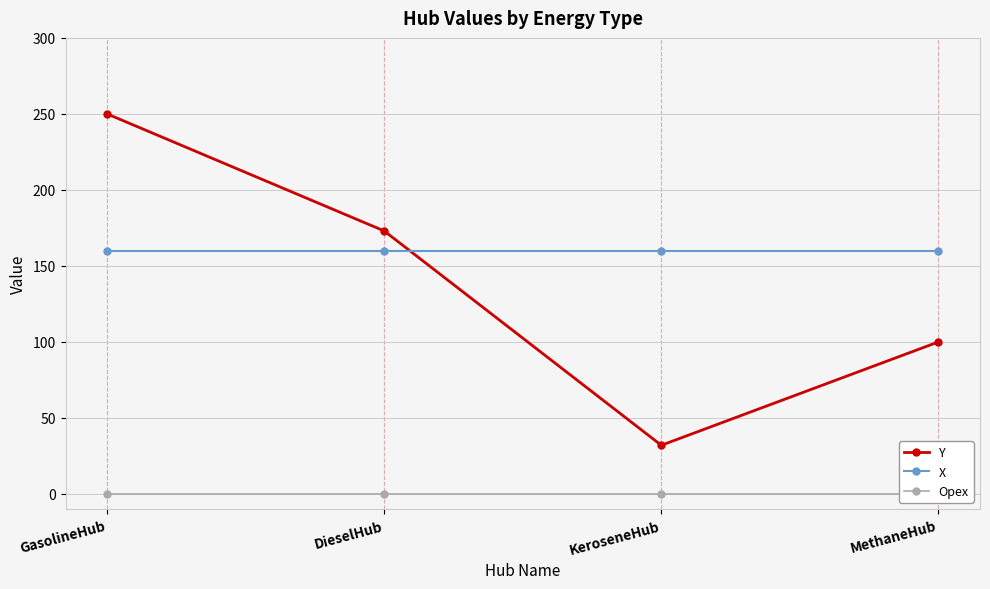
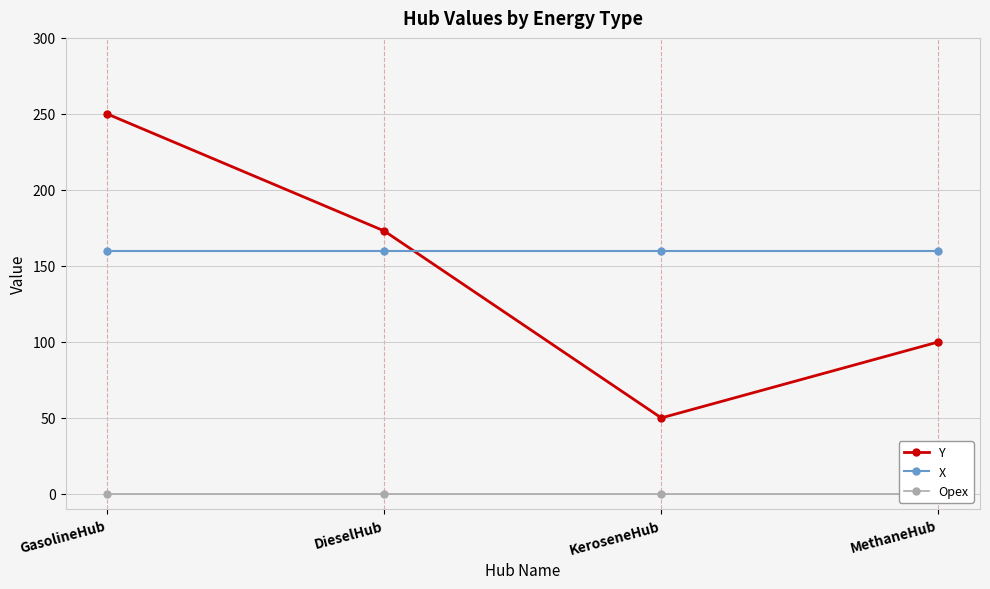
  {
    "Y": {
      "GasolineHub": 250,
      "DieselHub": 173,
-     "KeroseneHub": 32,
+     "KeroseneHub": 50,
      "MethaneHub": 100
    },
    "X": {
      "GasolineHub": 160,
      "DieselHub": 160,
      "KeroseneHub": 160,
      "MethaneHub": 160
    },
    "Opex": {
      "GasolineHub": 0,
      "DieselHub": 0,
      "KeroseneHub": 0
    }
  }
